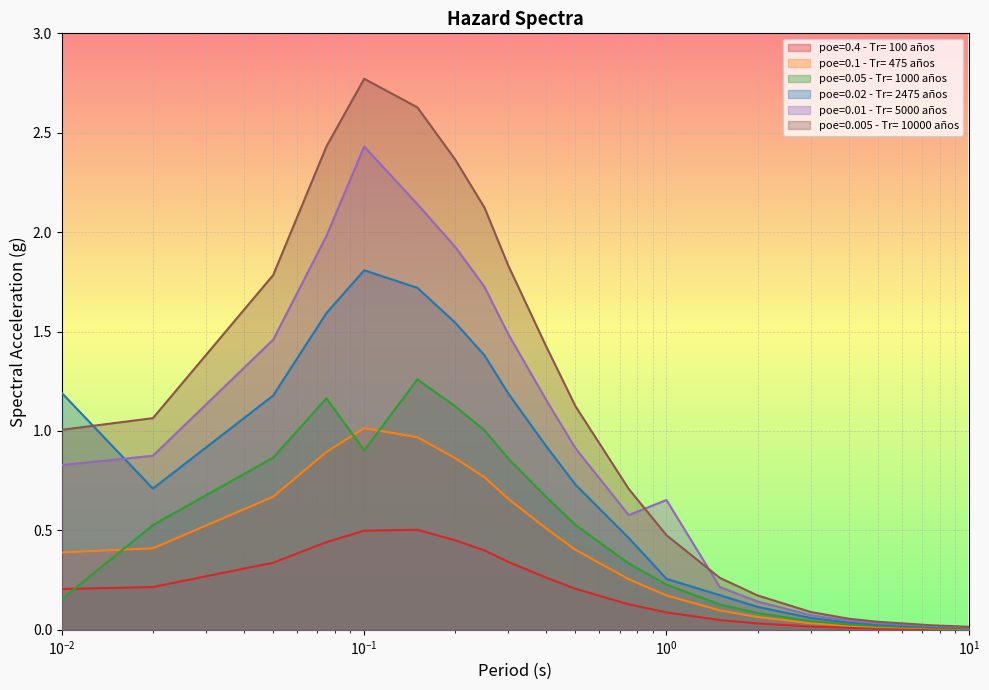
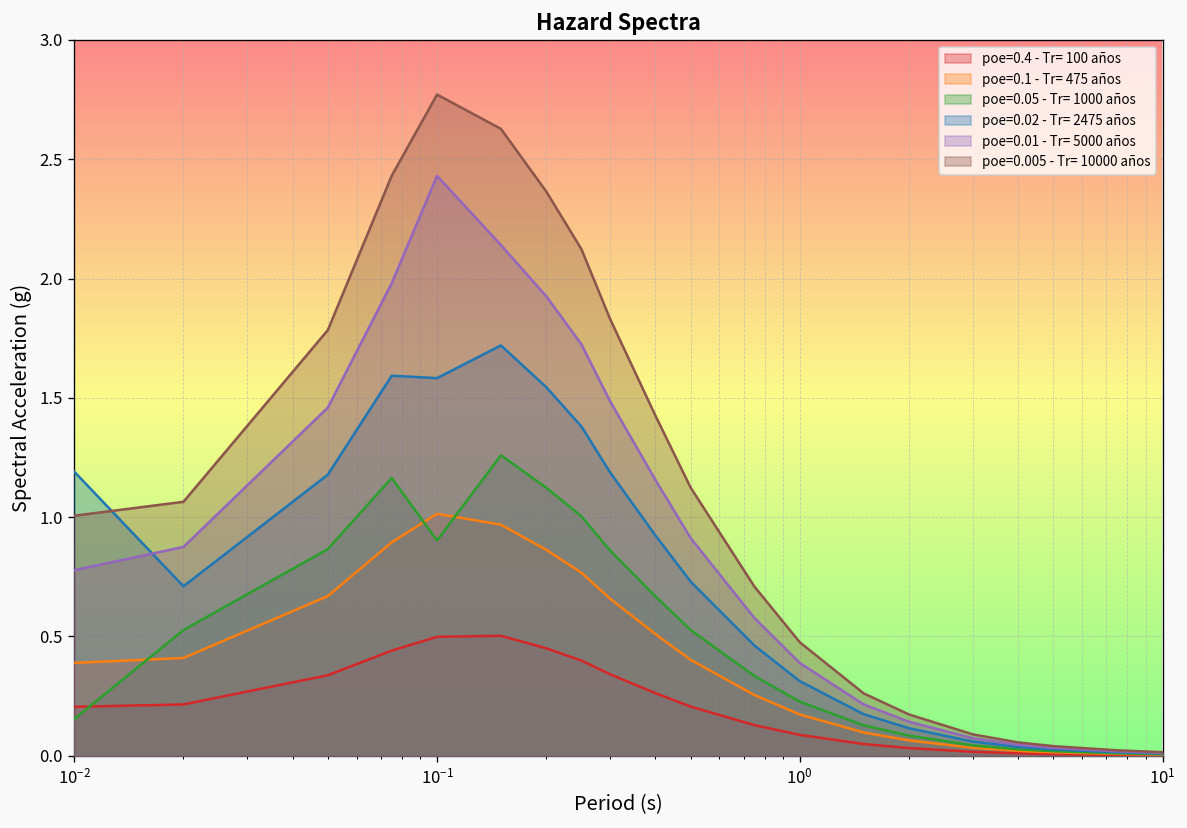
  {
    "poe=0.05 - Tr= 1000 años": {
      "10^-2": 0.15,
      "10^-1": 0.90,
      "10^0": 0.23
    },
    "poe=0.02 - Tr= 2475 años": {
      "10^-2": 1.19,
-     "10^-1": 1.81,
-     "10^0": 0.26
+     "10^-1": 1.58,
+     "10^0": 0.31
    },
    "poe=0.01 - Tr= 5000 años": {
-     "10^-2": 0.83,
+     "10^-2": 0.78,
      "10^-1": 2.43,
-     "10^0": 0.65
+     "10^0": 0.39
    }
  }
